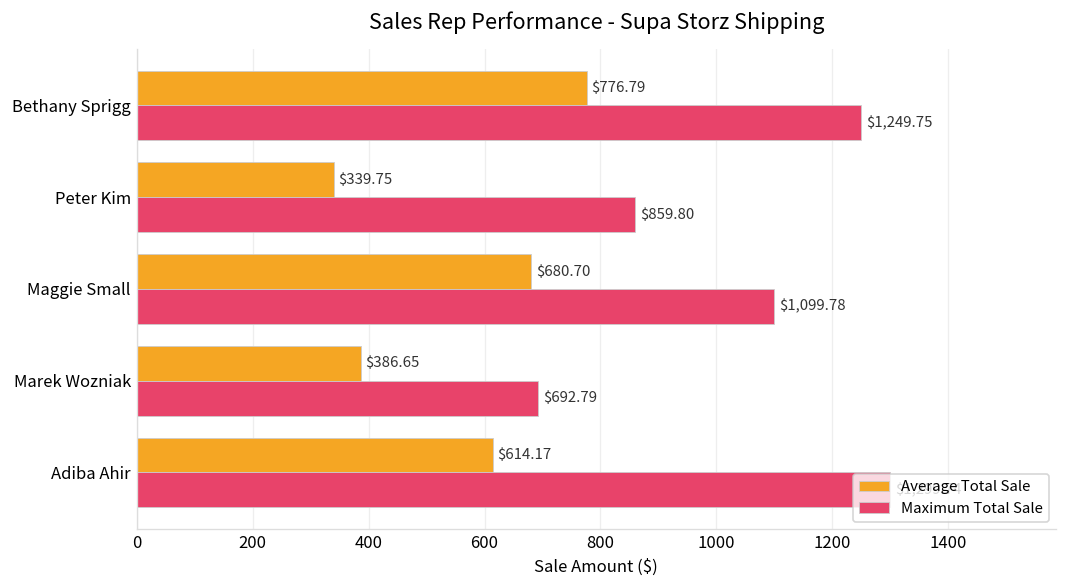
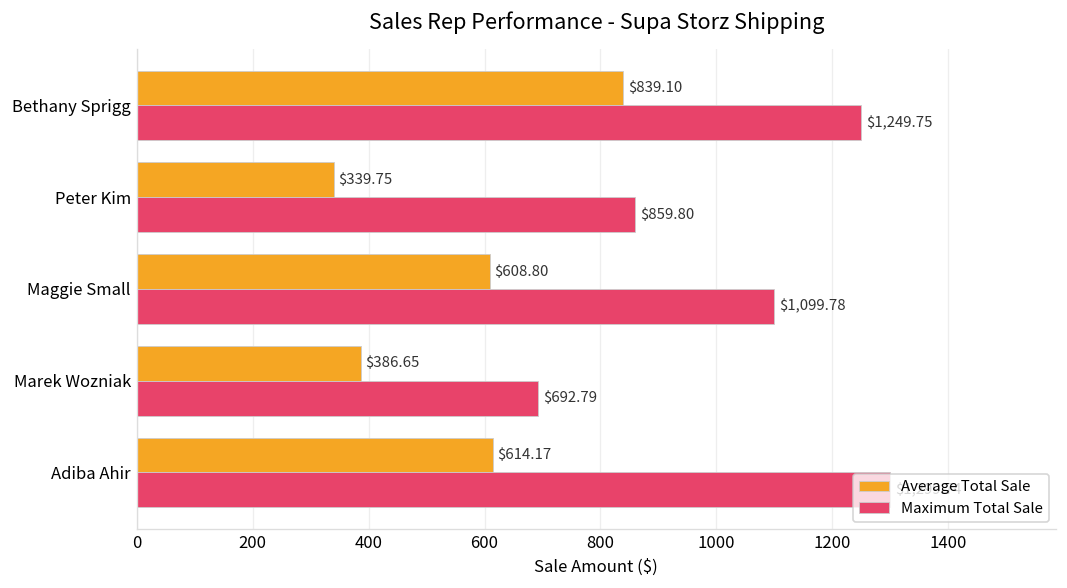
  {
    "Average Total Sale": {
-     "Bethany Sprigg": "$776.79",
+     "Bethany Sprigg": "$839.10",
      "Peter Kim": "$339.75",
-     "Maggie Small": "$680.70",
+     "Maggie Small": "$608.80",
      "Marek Wozniak": "$386.65",
      "Adiba Ahir": "$614.17"
    },
    "Maximum Total Sale": {
      "Bethany Sprigg": "$1,249.75",
      "Peter Kim": "$859.80",
      "Maggie Small": "$1,099.78",
      "Marek Wozniak": "$692.79"
    }
  }
